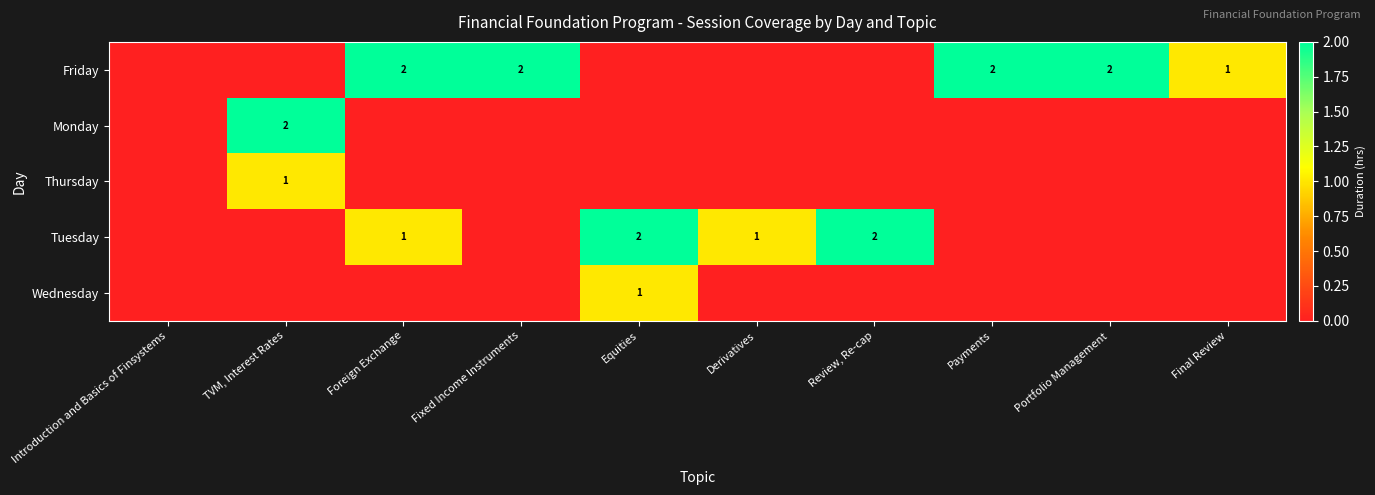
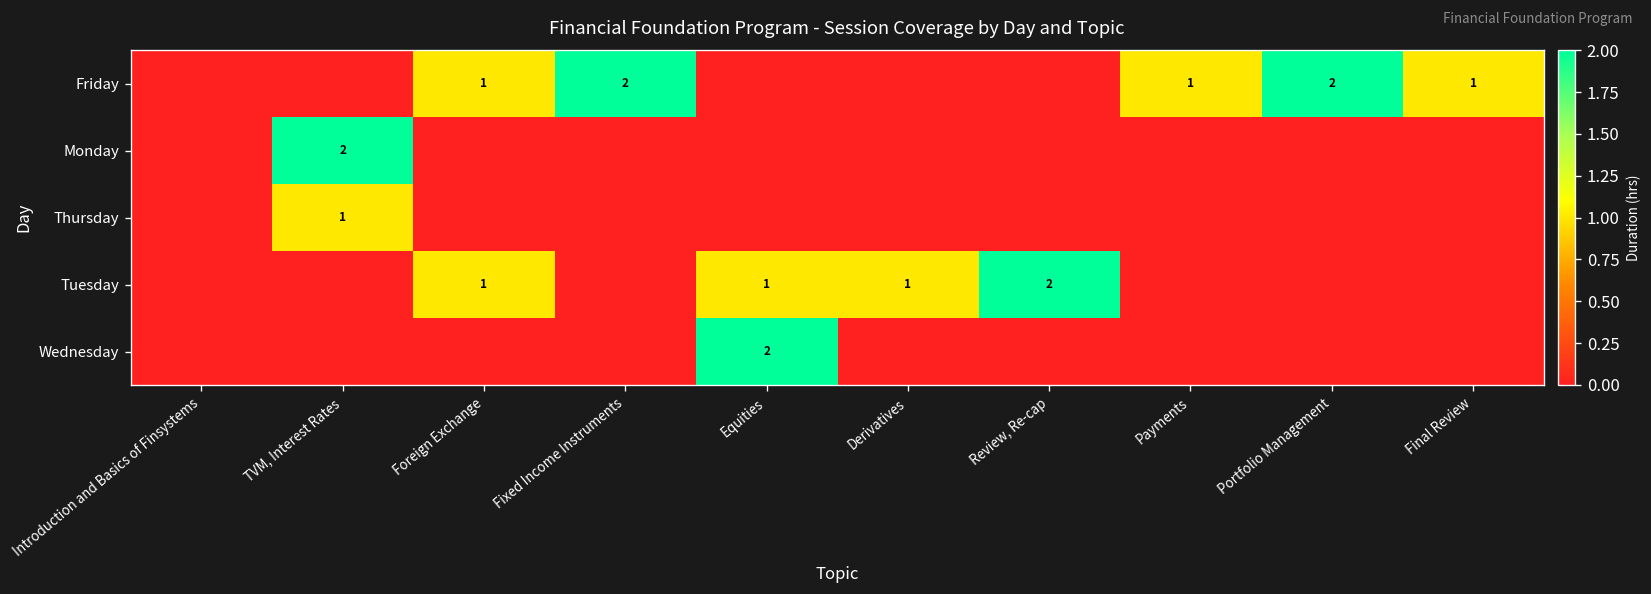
  {
    "Friday": {
-     "Foreign Exchange": 2,
+     "Foreign Exchange": 1,
      "Fixed Income Instruments": 2,
-     "Payments": 2,
+     "Payments": 1,
      "Portfolio Management": 2,
      "Final Review": 1
    },
    "Monday": {
      "TVM, Interest Rates": 2
    },
    "Thursday": {
      "TVM, Interest Rates": 1
    },
    "Tuesday": {
      "Foreign Exchange": 1,
-     "Equities": 2,
+     "Equities": 1,
      "Derivatives": 1,
      "Review, Re-cap": 2
    },
    "Wednesday": {
-     "Equities": 1
+     "Equities": 2
    }
  }
